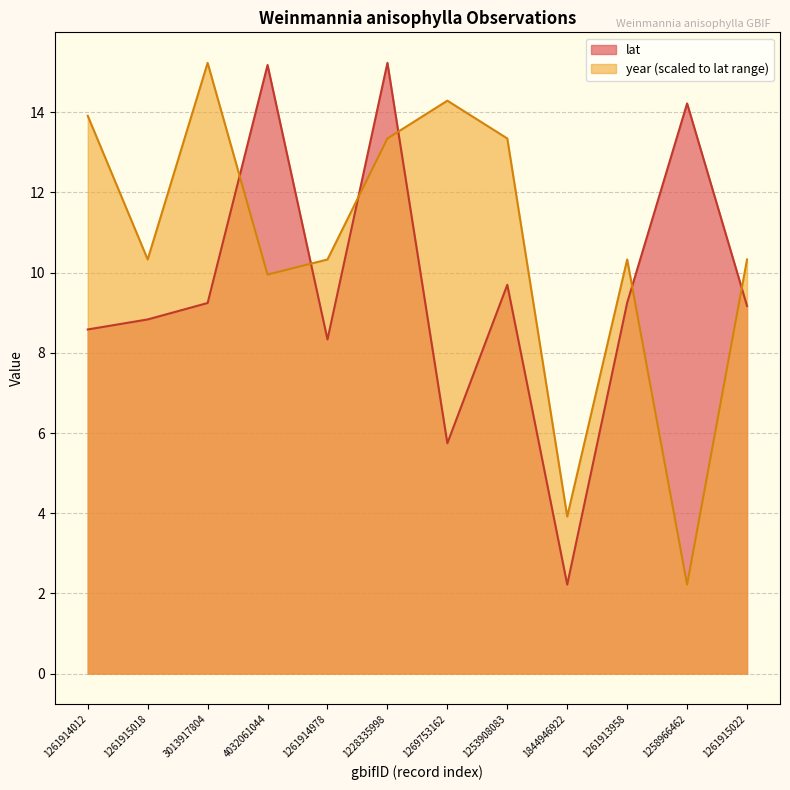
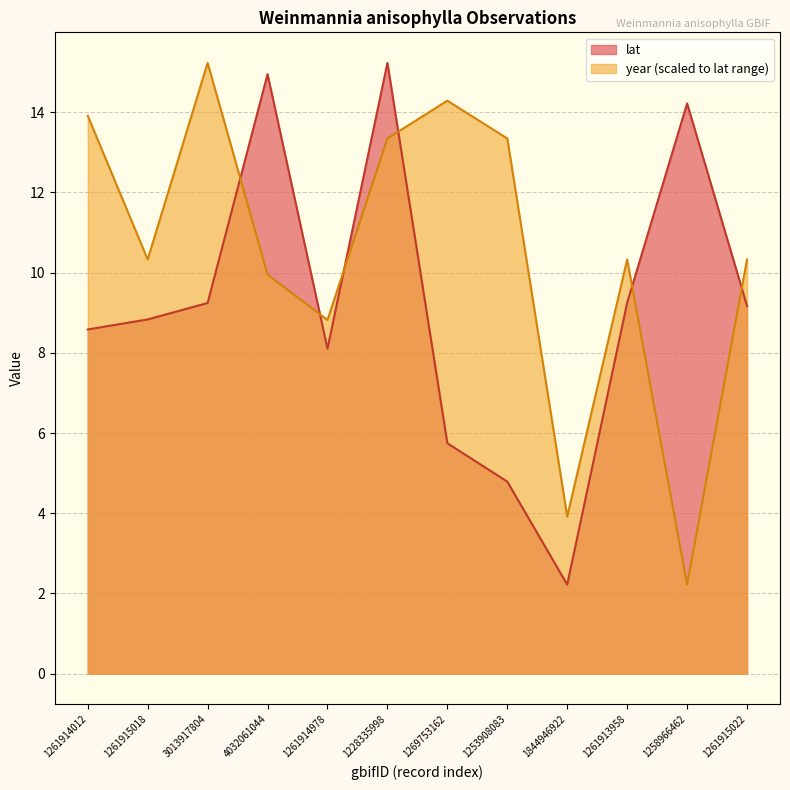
  {
    "lat": {
      "1261914012": 8.6,
      "1261915018": 8.8,
      "3013917804": 9.2,
-     "4032061044": 15.2,
-     "1261914978": 8.3,
+     "4032061044": 15.0,
+     "1261914978": 8.1,
      "1228335998": 15.2,
      "1269753162": 5.7,
-     "1253908083": 9.7,
+     "1253908083": 4.8,
      "1844946922": 2.2,
      "1261913958": 9.3,
      "1258966462": 14.2,
      "1261915022": 9.2
    },
    "year (scaled to lat range)": {
      "1261914012": 13.9,
      "1261915018": 10.3,
      "3013917804": 15.2,
      "4032061044": 10.0,
-     "1261914978": 10.3,
+     "1261914978": 8.8,
      "1228335998": 13.3,
      "1269753162": 14.3,
      "1253908083": 13.3,
      "1844946922": 3.9,
      "1261913958": 10.3,
      "1258966462": 2.2,
      "1261915022": 10.3
    }
  }
